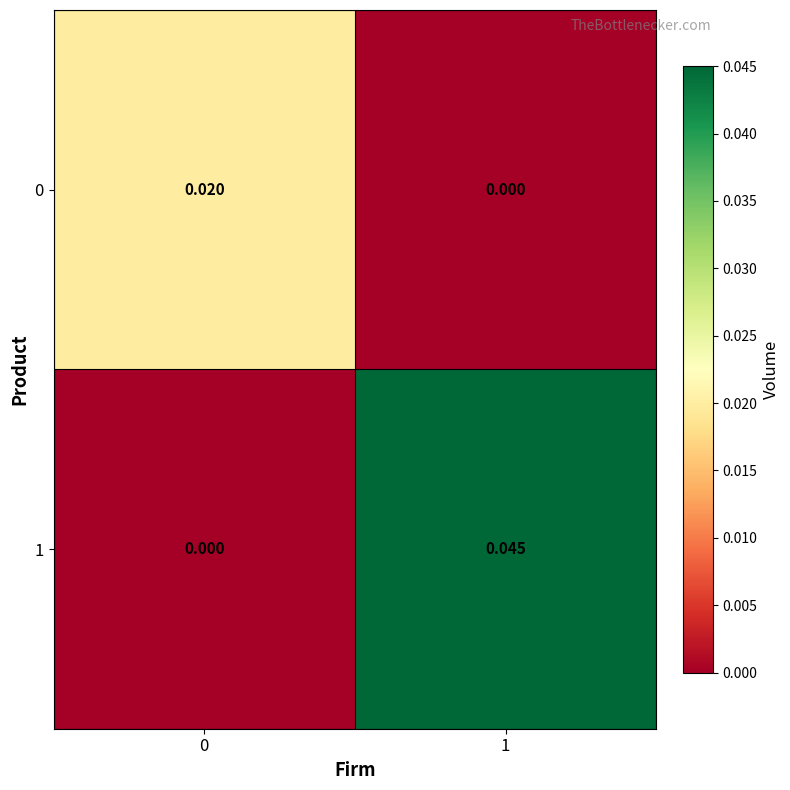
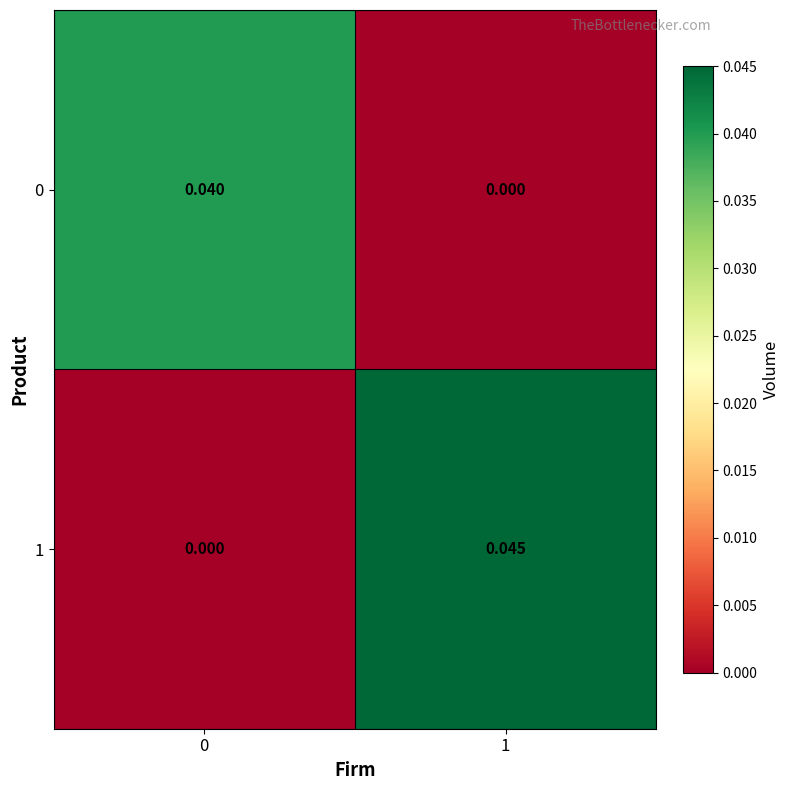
  {
    "0": {
-     "0": 0.020,
+     "0": 0.040,
      "1": 0.000
    },
    "1": {
      "0": 0.000,
      "1": 0.045
    }
  }
